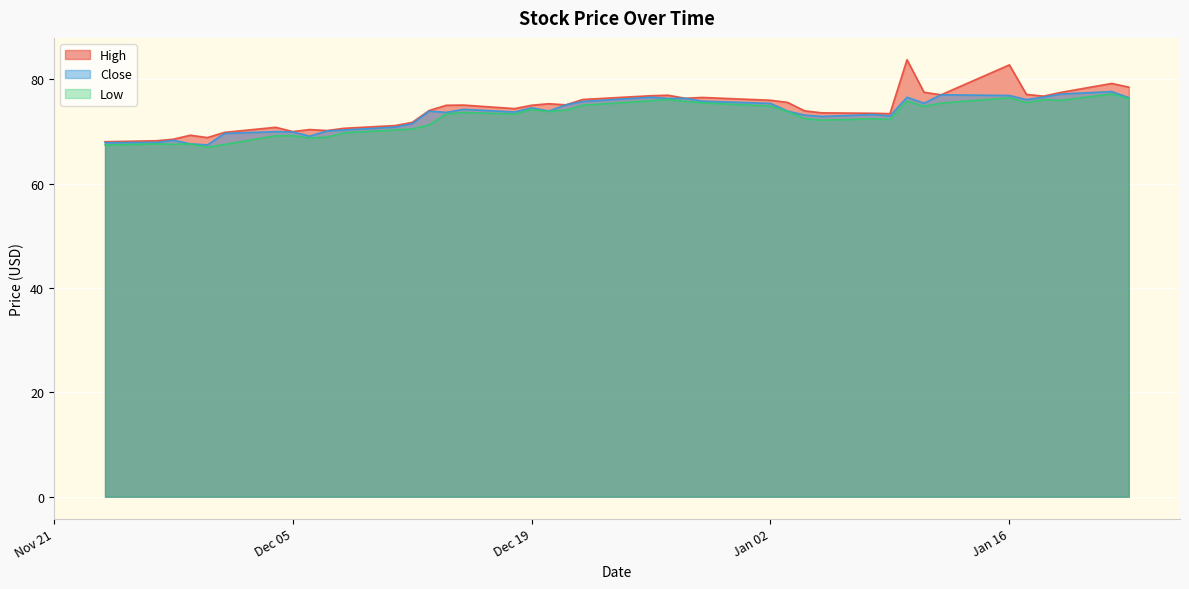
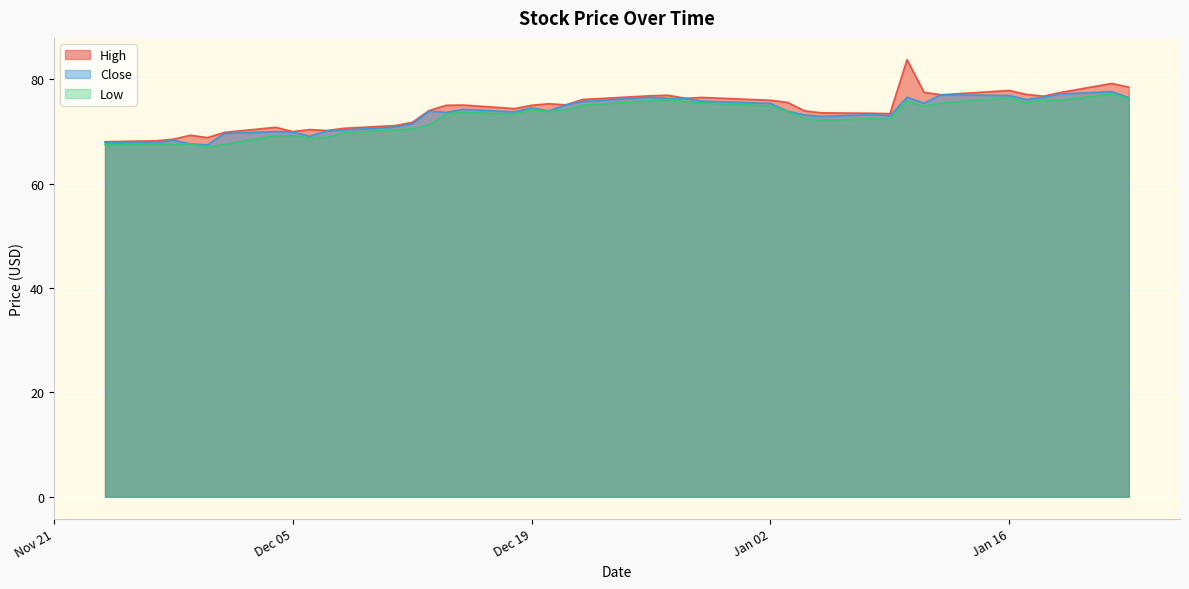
  {
    "High": {
      "Jan 02": 76,
-     "Jan 16": 83
+     "Jan 16": 78
    },
    "Close": {
      "Jan 02": 75
    },
    "Low": {
      "Dec 05": 69,
      "Jan 02": 75
    }
  }
